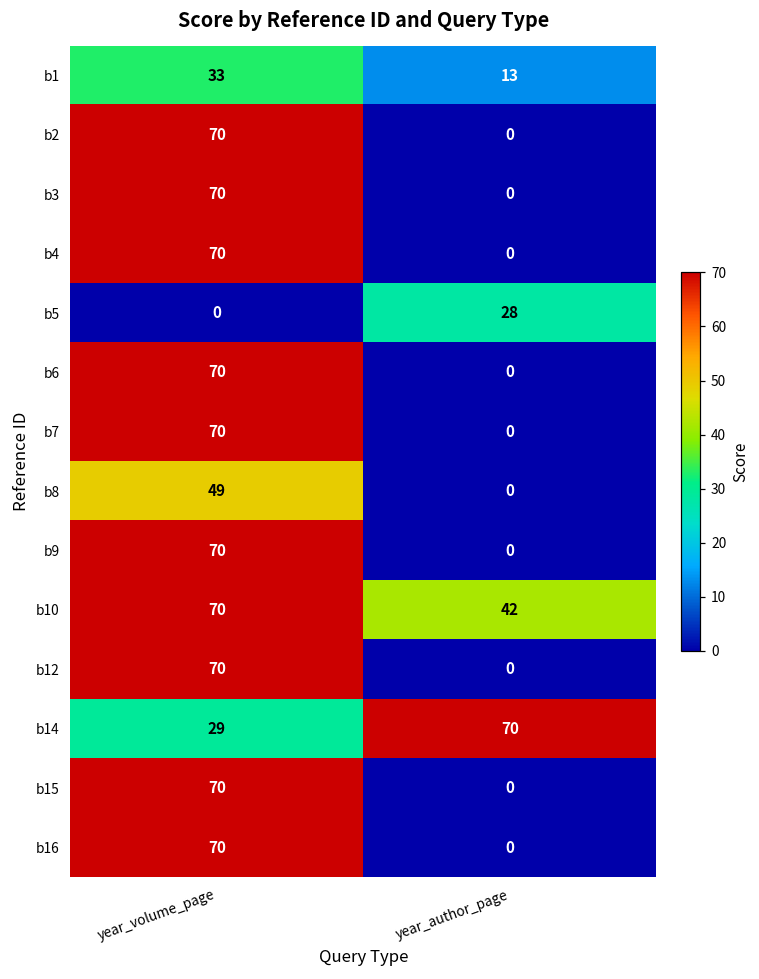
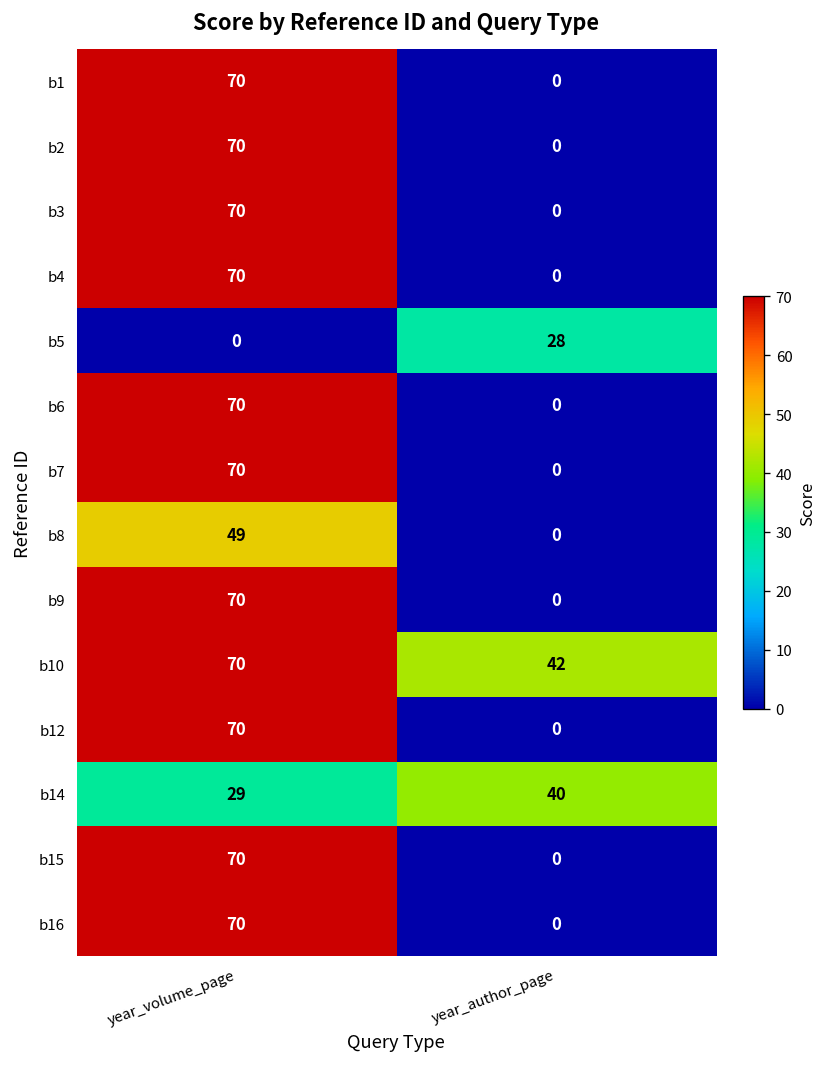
  {
    "b1": {
-     "year_volume_page": 33,
-     "year_author_page": 13
+     "year_volume_page": 70,
+     "year_author_page": 0
    },
    "b2": {
      "year_volume_page": 70,
      "year_author_page": 0
    },
    "b3": {
      "year_volume_page": 70,
      "year_author_page": 0
    },
    "b4": {
      "year_volume_page": 70,
      "year_author_page": 0
    },
    "b5": {
      "year_volume_page": 0,
      "year_author_page": 28
    },
    "b6": {
      "year_volume_page": 70,
      "year_author_page": 0
    },
    "b7": {
      "year_volume_page": 70,
      "year_author_page": 0
    },
    "b8": {
      "year_volume_page": 49,
      "year_author_page": 0
    },
    "b9": {
      "year_volume_page": 70,
      "year_author_page": 0
    },
    "b10": {
      "year_volume_page": 70,
      "year_author_page": 42
    },
    "b12": {
      "year_volume_page": 70,
      "year_author_page": 0
    },
    "b14": {
      "year_volume_page": 29,
-     "year_author_page": 70
+     "year_author_page": 40
    },
    "b15": {
      "year_volume_page": 70,
      "year_author_page": 0
    },
    "b16": {
      "year_volume_page": 70,
      "year_author_page": 0
    }
  }
